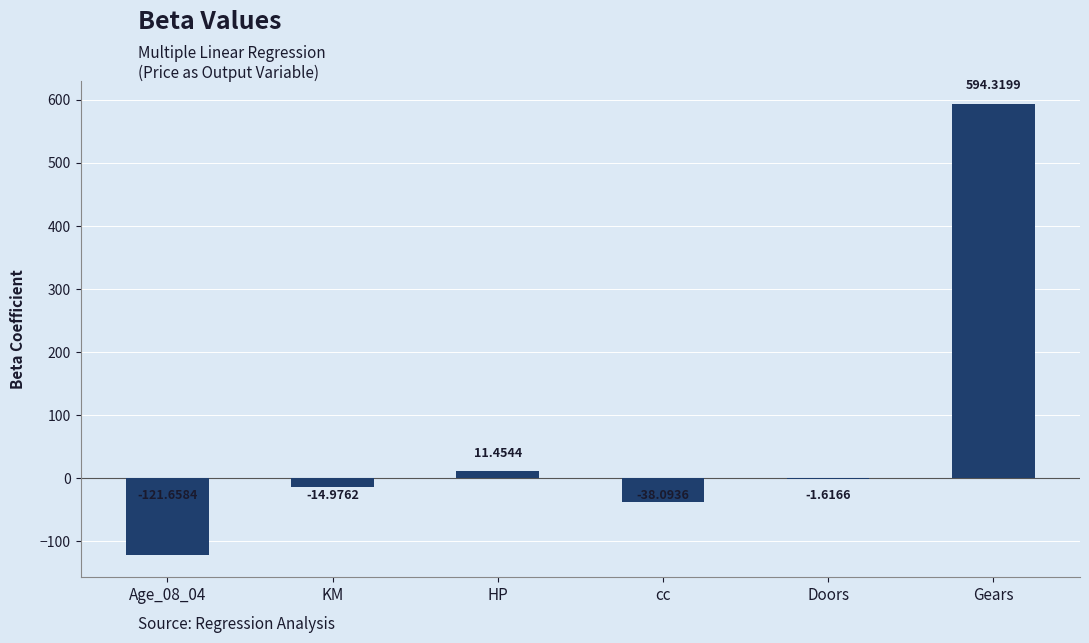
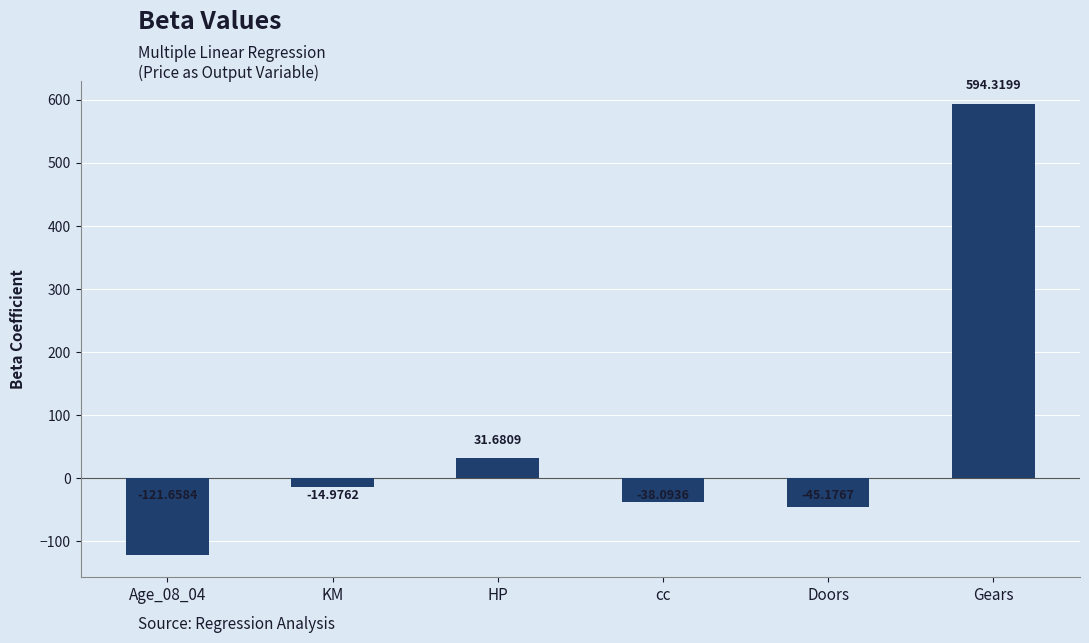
  {
    "Age_08_04": -121.6584,
    "KM": -14.9762,
-   "HP": 11.4544,
+   "HP": 31.6809,
    "cc": -38.0936,
-   "Doors": -1.6166,
+   "Doors": -45.1767,
    "Gears": 594.3199
  }
